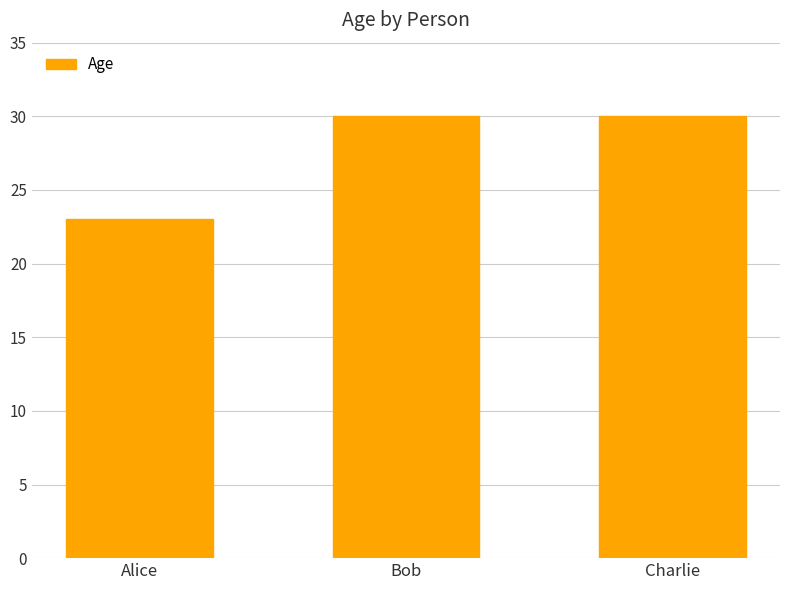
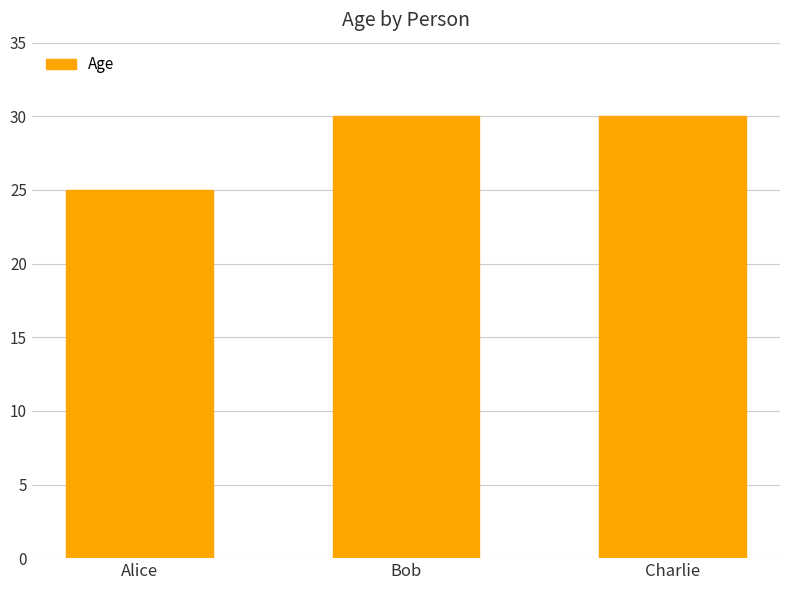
  {
-   "Alice": 23,
+   "Alice": 25,
    "Bob": 30,
    "Charlie": 30
  }
